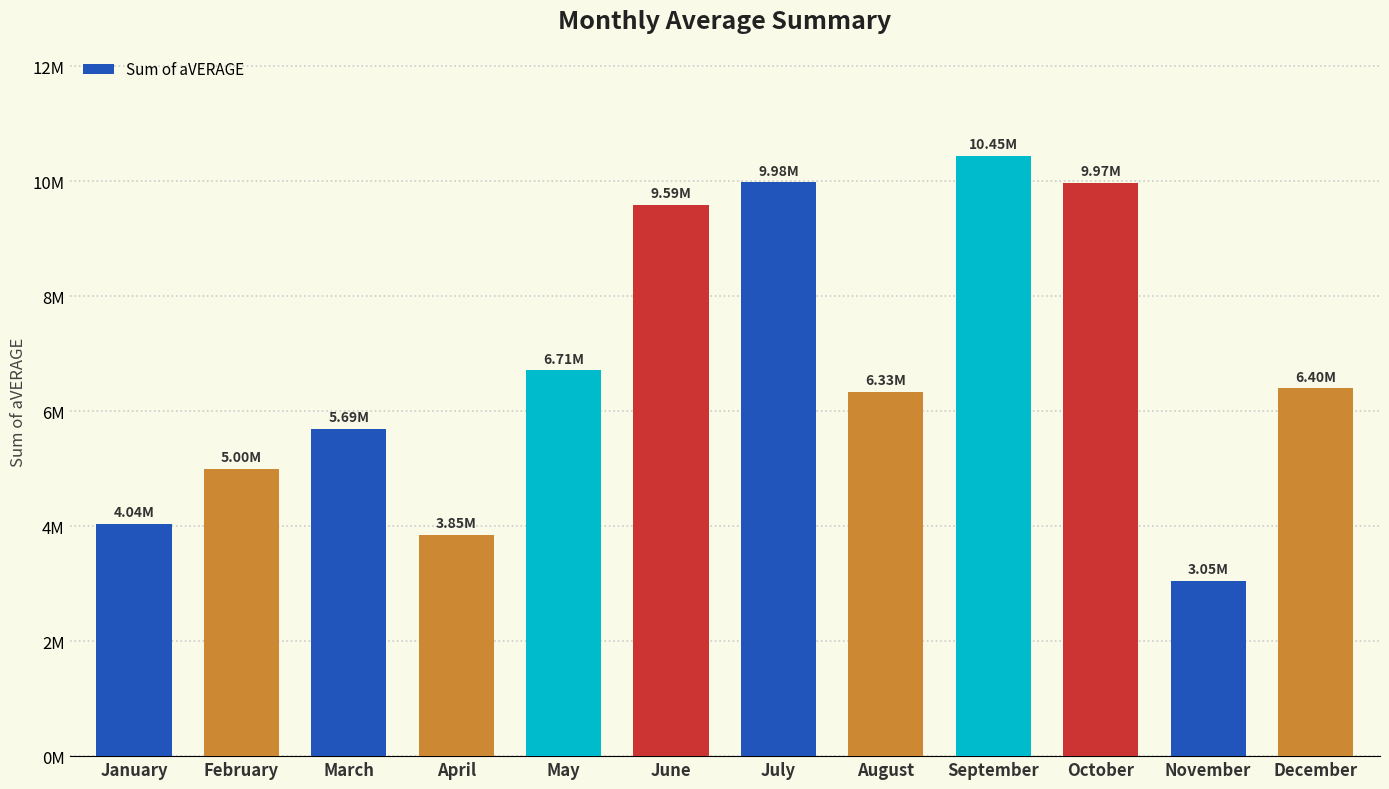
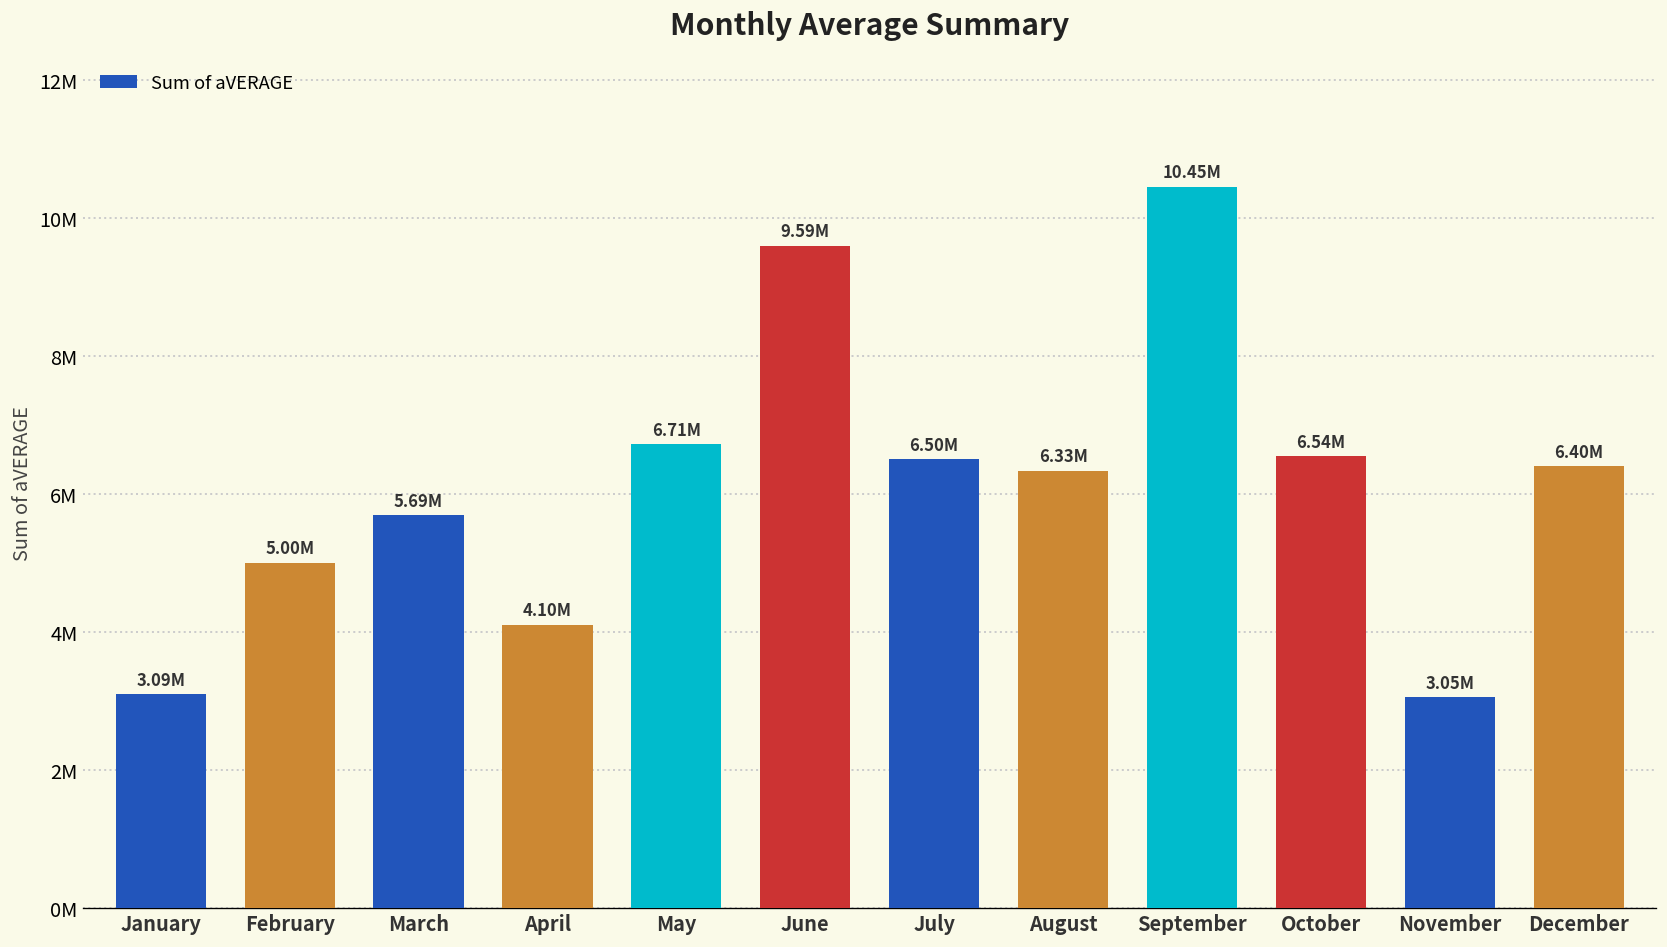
  {
-   "January": "4.04M",
+   "January": "3.09M",
    "February": "5.00M",
    "March": "5.69M",
-   "April": "3.85M",
+   "April": "4.10M",
    "May": "6.71M",
    "June": "9.59M",
-   "July": "9.98M",
+   "July": "6.50M",
    "August": "6.33M",
    "September": "10.45M",
-   "October": "9.97M",
+   "October": "6.54M",
    "November": "3.05M",
    "December": "6.40M"
  }
